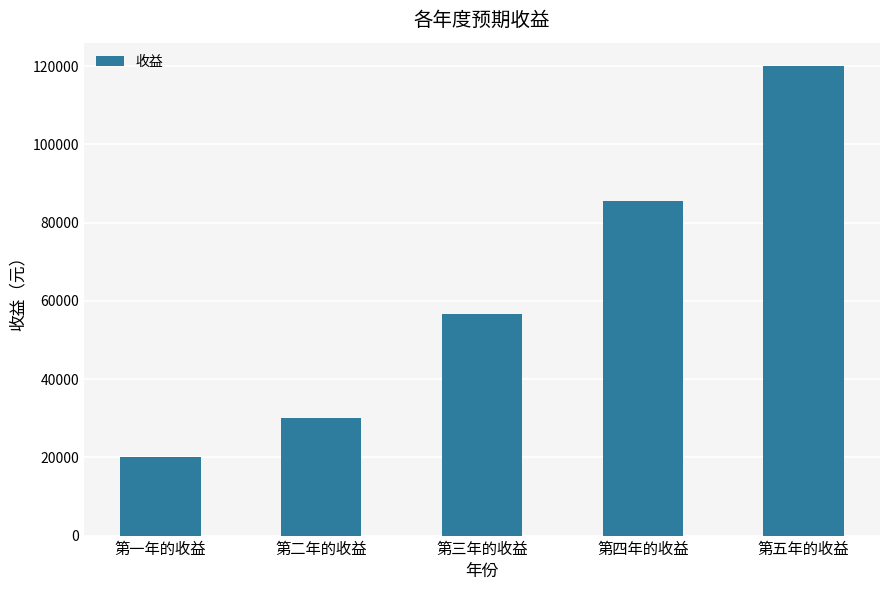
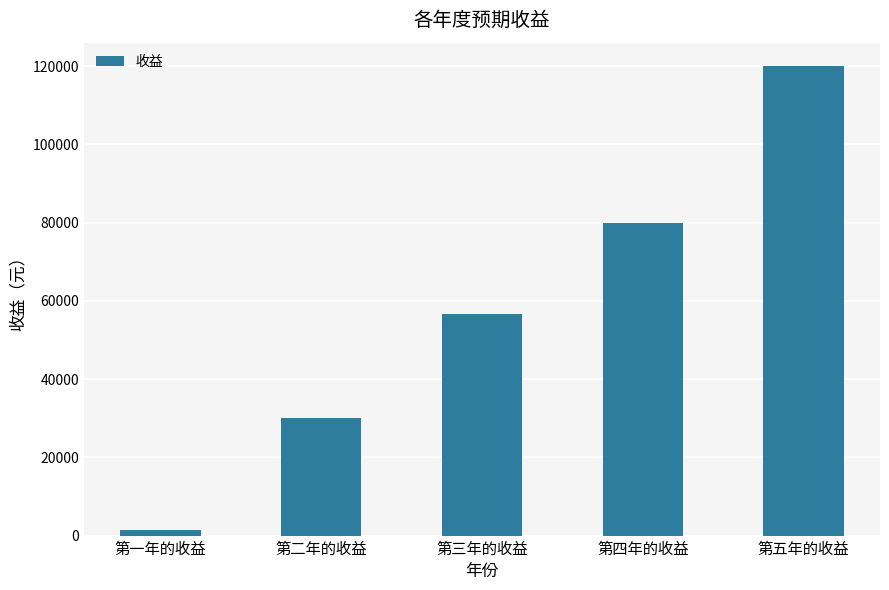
  {
-   "第一年的收益": 20000,
+   "第一年的收益": 1000,
    "第二年的收益": 30000,
    "第三年的收益": 57000,
-   "第四年的收益": 85000,
+   "第四年的收益": 80000,
    "第五年的收益": 120000
  }
